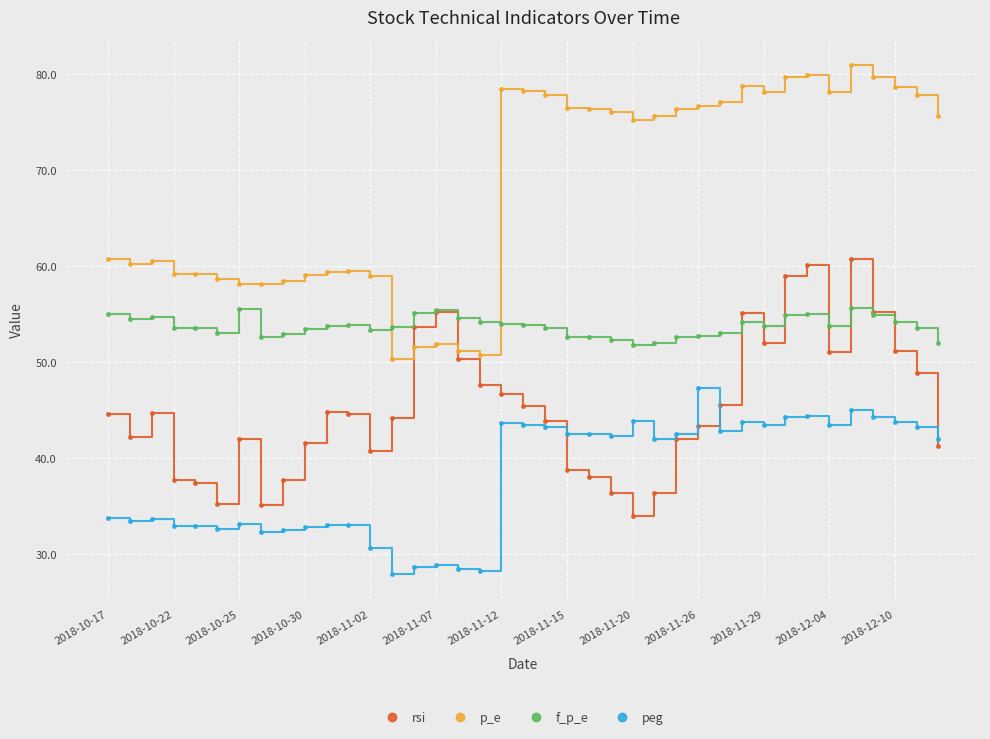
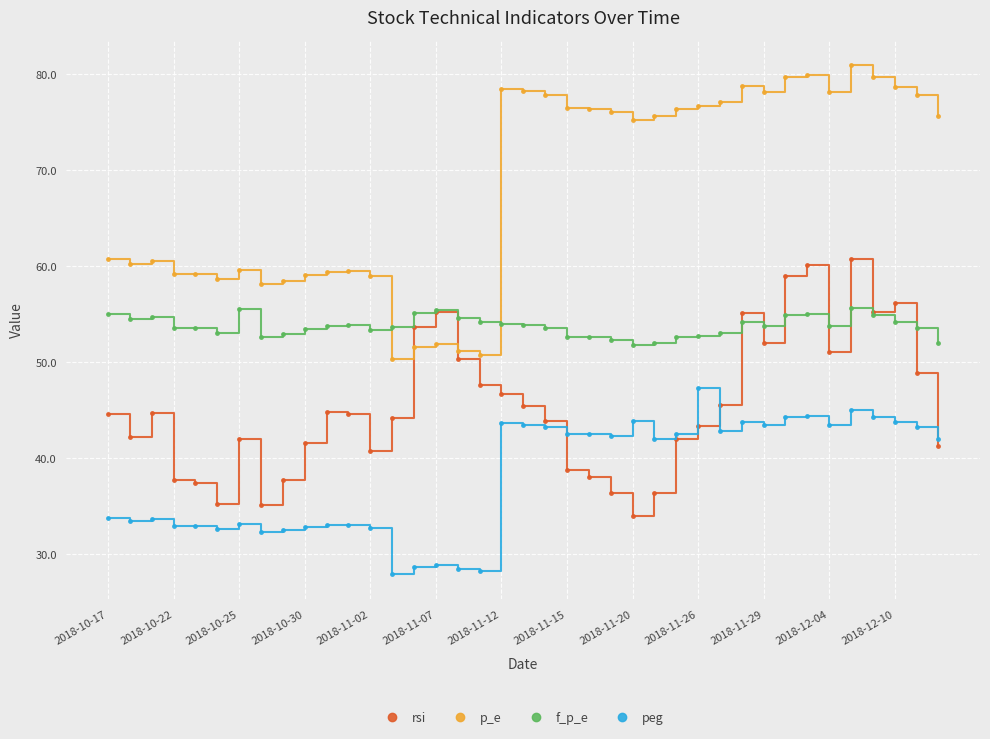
  {
    "rsi": {
      "2018-10-17": 45,
      "2018-10-22": 38,
      "2018-10-25": 42,
      "2018-10-30": 42,
      "2018-11-02": 41,
      "2018-11-12": 47,
      "2018-11-15": 39,
      "2018-11-20": 34,
      "2018-11-26": 43,
      "2018-11-29": 52,
      "2018-12-04": 51,
-     "2018-12-10": 51
+     "2018-12-10": 56
    },
    "p_e": {
      "2018-10-17": 61,
      "2018-10-22": 59,
-     "2018-10-25": 58,
+     "2018-10-25": 60,
      "2018-10-30": 59,
      "2018-11-02": 59,
      "2018-11-07": 52,
      "2018-11-12": 78,
      "2018-11-15": 77,
      "2018-11-20": 75,
      "2018-11-26": 77,
      "2018-11-29": 78,
      "2018-12-04": 78,
      "2018-12-10": 79
    },
    "f_p_e": {
      "2018-10-17": 55,
      "2018-10-22": 54,
      "2018-10-25": 56,
      "2018-10-30": 53,
      "2018-11-02": 53,
      "2018-11-12": 54,
      "2018-11-15": 53,
      "2018-11-20": 52,
      "2018-11-26": 53,
      "2018-11-29": 54,
      "2018-12-04": 54,
      "2018-12-10": 54
    },
    "peg": {
      "2018-10-17": 34,
      "2018-10-22": 33,
      "2018-10-25": 33,
      "2018-10-30": 33,
-     "2018-11-02": 31,
+     "2018-11-02": 33,
      "2018-11-07": 29,
      "2018-11-12": 44,
      "2018-11-15": 43,
      "2018-11-20": 44,
      "2018-11-26": 47,
      "2018-11-29": 43,
      "2018-12-04": 43,
      "2018-12-10": 44
    }
  }
